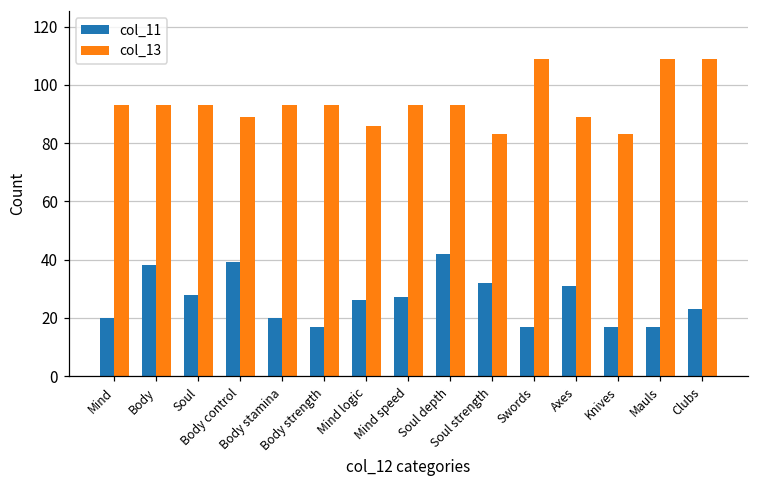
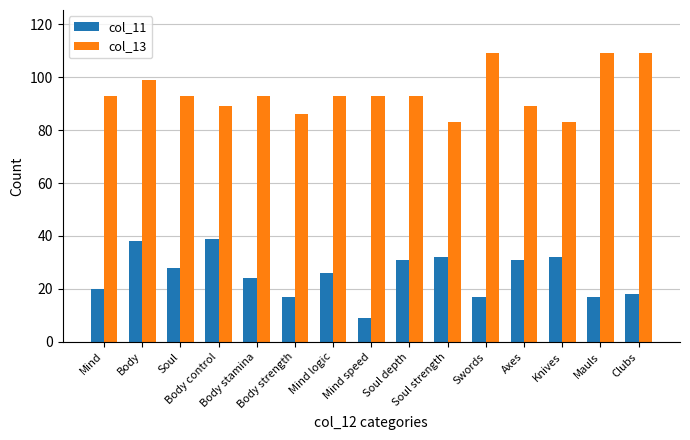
  {
    "col_11": {
      "Mind": 20,
      "Body": 38,
      "Soul": 28,
      "Body control": 39,
-     "Body stamina": 20,
+     "Body stamina": 24,
      "Body strength": 17,
      "Mind logic": 26,
-     "Mind speed": 27,
-     "Soul depth": 42,
+     "Mind speed": 9,
+     "Soul depth": 31,
      "Soul strength": 32,
      "Swords": 17,
      "Axes": 31,
-     "Knives": 17,
+     "Knives": 32,
      "Mauls": 17,
-     "Clubs": 23
+     "Clubs": 18
    },
    "col_13": {
      "Mind": 93,
-     "Body": 93,
+     "Body": 99,
      "Soul": 93,
      "Body control": 89,
      "Body stamina": 93,
-     "Body strength": 93,
-     "Mind logic": 86,
+     "Body strength": 86,
+     "Mind logic": 93,
      "Mind speed": 93,
      "Soul depth": 93,
      "Soul strength": 83,
      "Swords": 109,
      "Axes": 89,
      "Knives": 83,
      "Mauls": 109,
      "Clubs": 109
    }
  }
